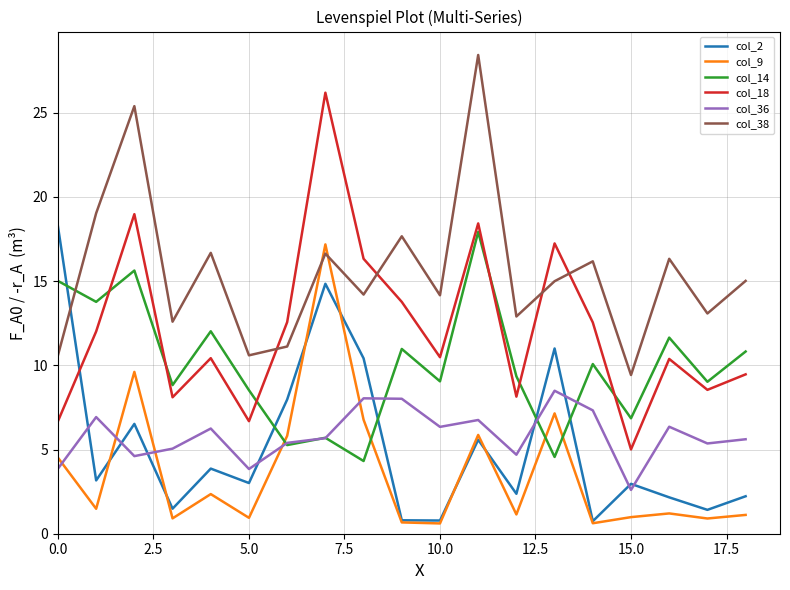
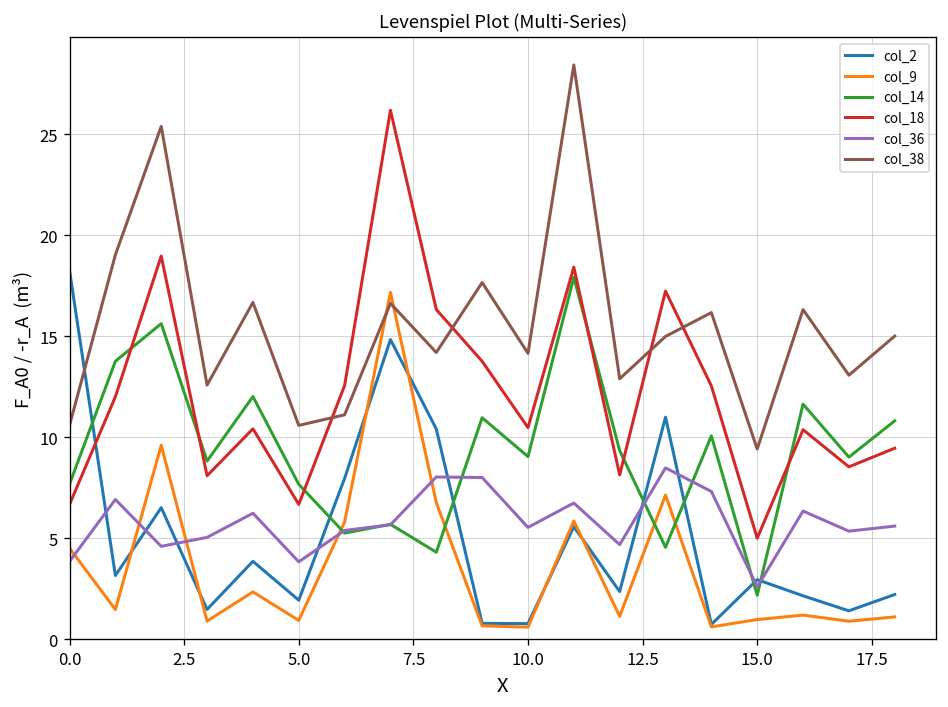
  {
    "col_2": {
      "0.0": 18.3,
-     "5.0": 3.0,
+     "5.0": 1.9,
      "10.0": 0.8,
      "15.0": 3.0
    },
    "col_9": {
      "0.0": 4.5,
      "5.0": 0.9,
      "10.0": 0.6,
      "15.0": 1.0
    },
    "col_14": {
-     "0.0": 15.0,
-     "5.0": 8.5,
+     "0.0": 7.7,
+     "5.0": 7.7,
      "10.0": 9.0,
-     "15.0": 6.9
+     "15.0": 2.2
    },
    "col_18": {
      "0.0": 6.7,
      "5.0": 6.7,
      "10.0": 10.5,
      "15.0": 5.0
    },
    "col_36": {
      "0.0": 3.9,
      "5.0": 3.8,
-     "10.0": 6.3,
+     "10.0": 5.5,
      "15.0": 2.6
    },
    "col_38": {
      "0.0": 10.6,
      "5.0": 10.6,
      "10.0": 14.2,
      "15.0": 9.4
    }
  }
